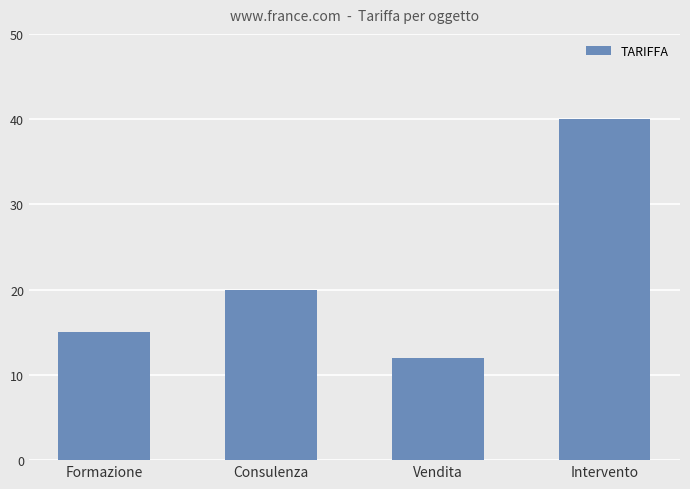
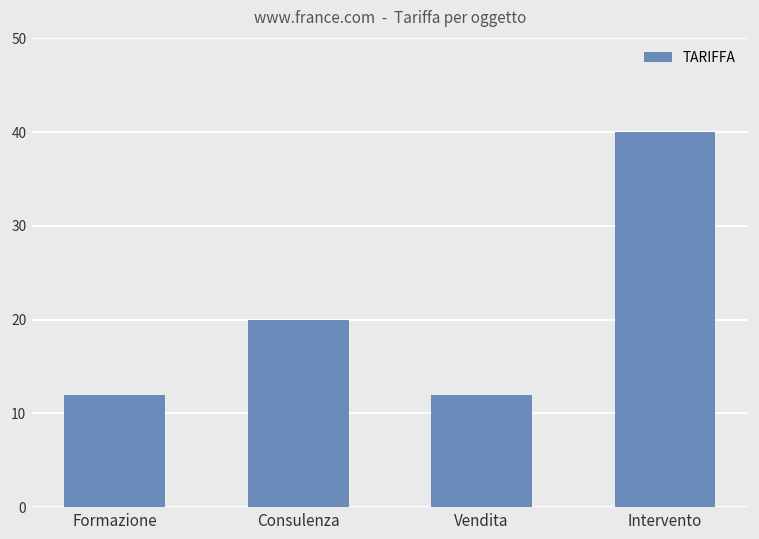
  {
-   "Formazione": 15,
+   "Formazione": 12,
    "Consulenza": 20,
    "Vendita": 12,
    "Intervento": 40
  }
